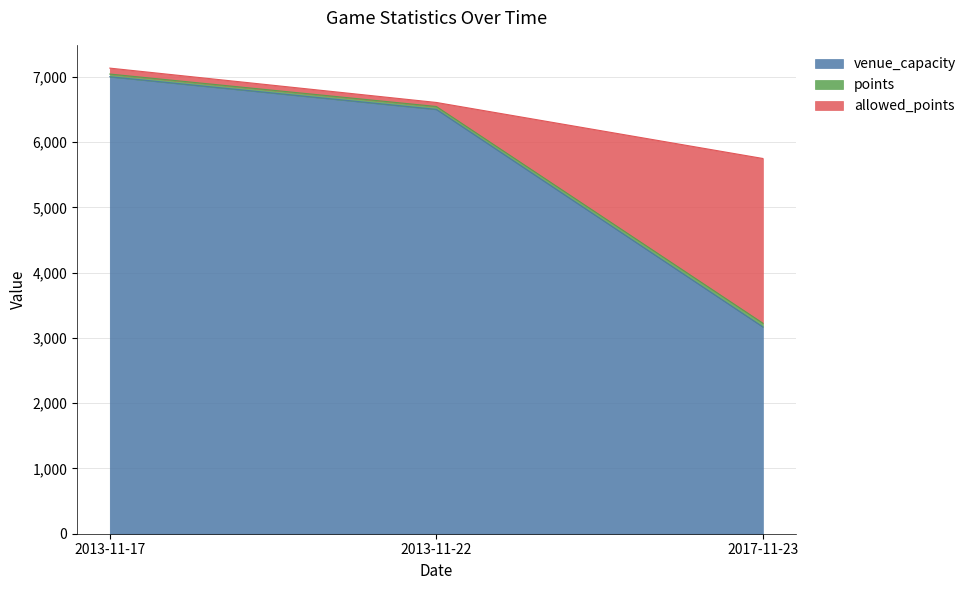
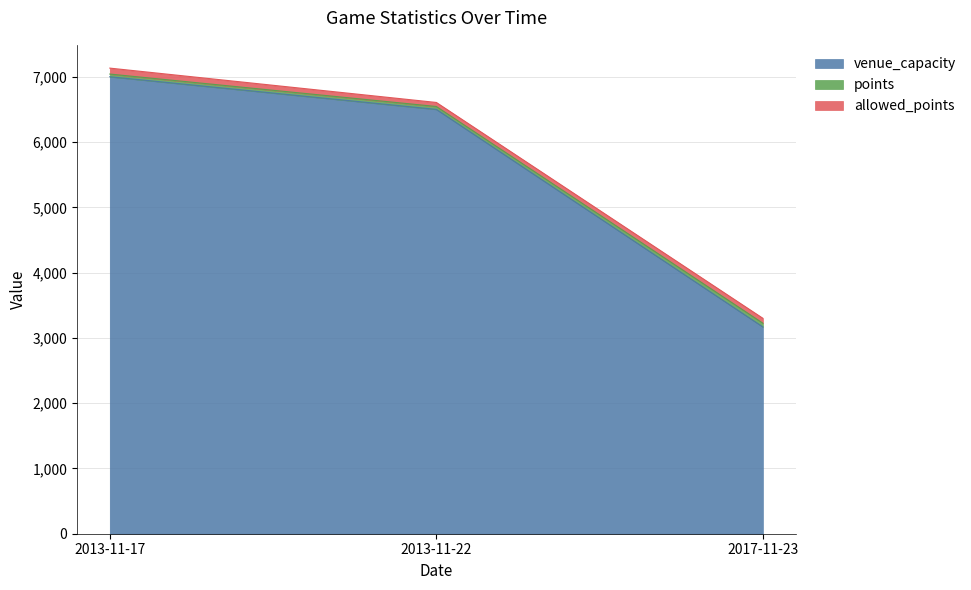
  {
    "venue_capacity": {
      "2013-11-17": "7,000",
      "2013-11-22": "6,500",
      "2017-11-23": "3,200"
    },
    "points": {
      "2013-11-17": "0",
      "2013-11-22": "0",
      "2017-11-23": "100"
    },
    "allowed_points": {
      "2013-11-17": "100",
      "2013-11-22": "100",
-     "2017-11-23": "2,500"
+     "2017-11-23": "100"
    }
  }
